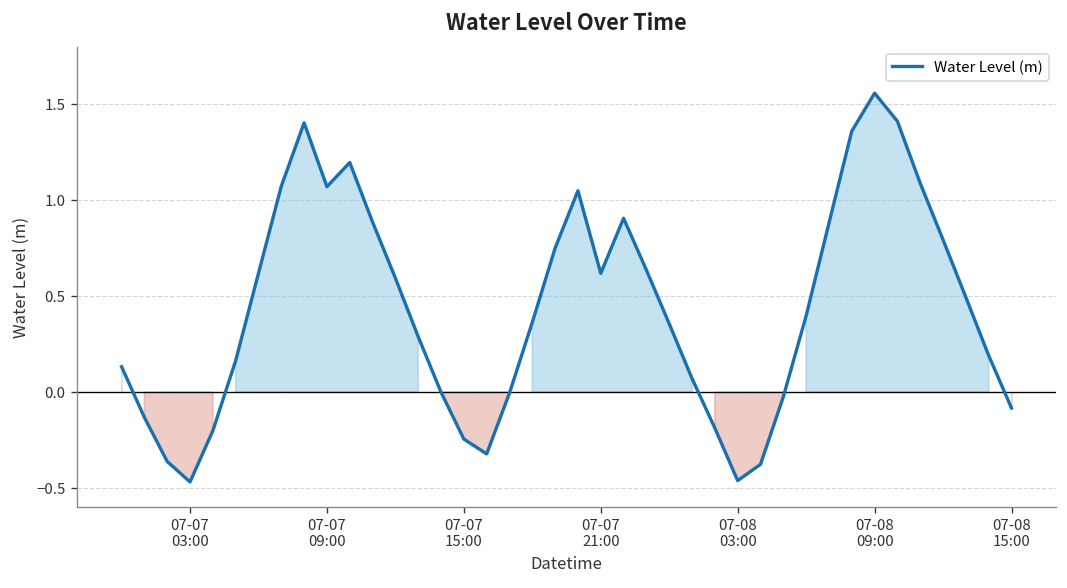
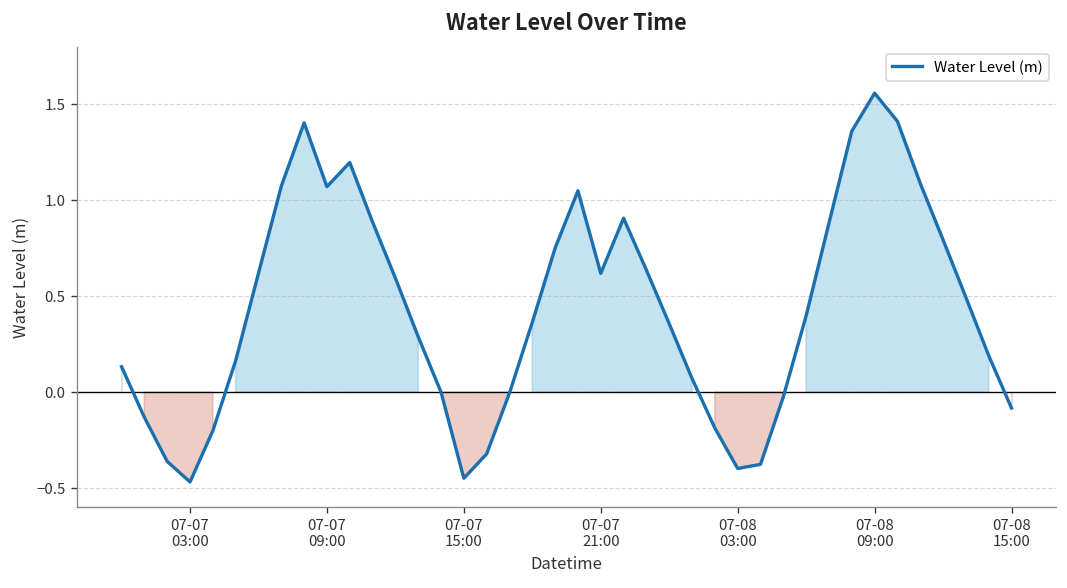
  {
    "07-07 03:00": -0.47,
    "07-07 09:00": 1.07,
-   "07-07 15:00": -0.24,
+   "07-07 15:00": -0.45,
    "07-07 21:00": 0.62,
-   "07-08 03:00": -0.46,
+   "07-08 03:00": -0.40,
    "07-08 09:00": 1.56,
    "07-08 15:00": -0.08
  }
